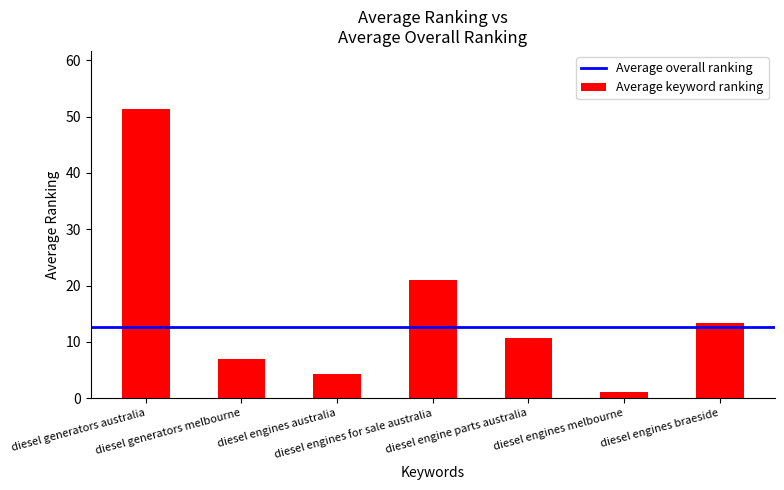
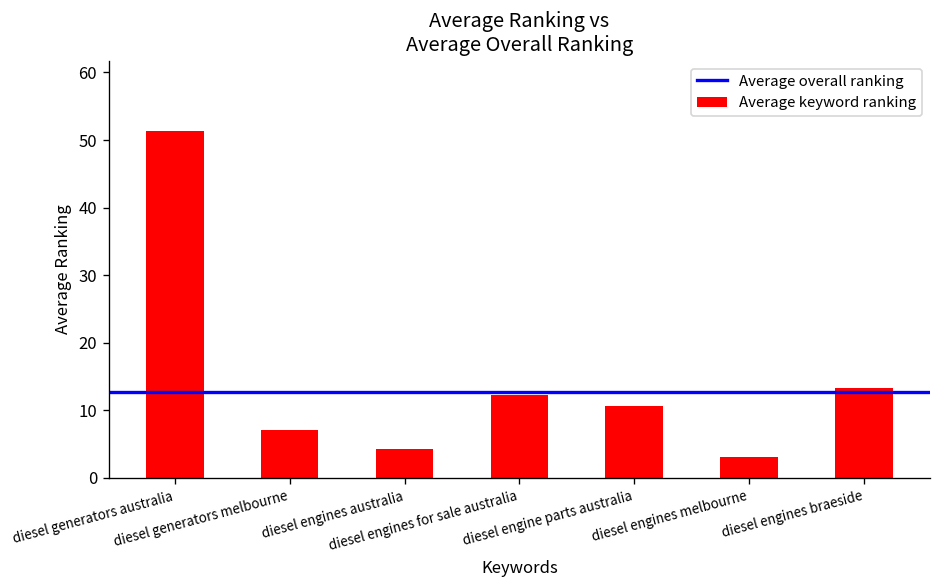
  {
    "diesel generators australia": 51,
    "diesel generators melbourne": 7,
    "diesel engines australia": 4,
-   "diesel engines for sale australia": 21,
+   "diesel engines for sale australia": 12,
    "diesel engine parts australia": 11,
-   "diesel engines melbourne": 1,
+   "diesel engines melbourne": 3,
    "diesel engines braeside": 13
  }
